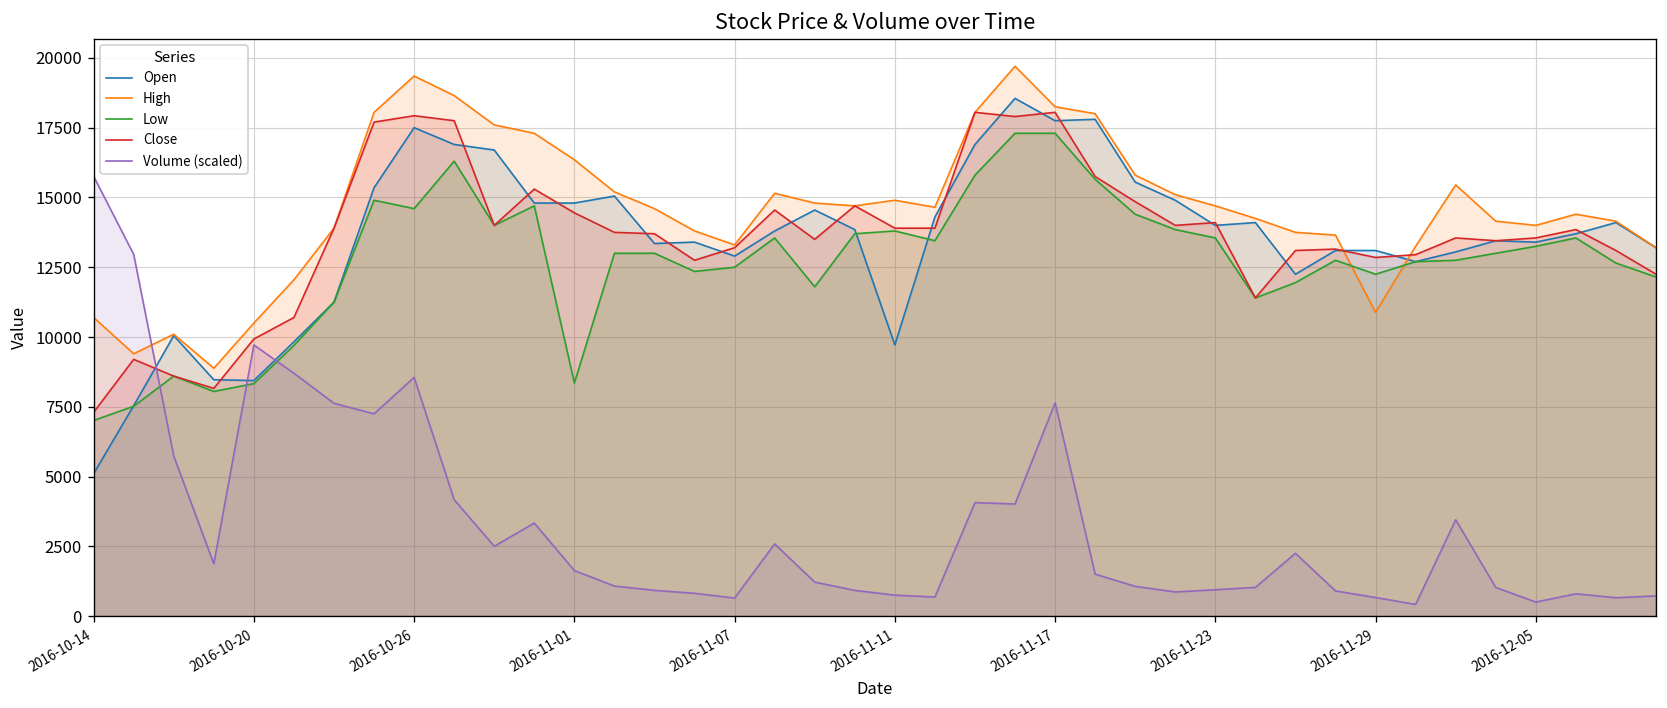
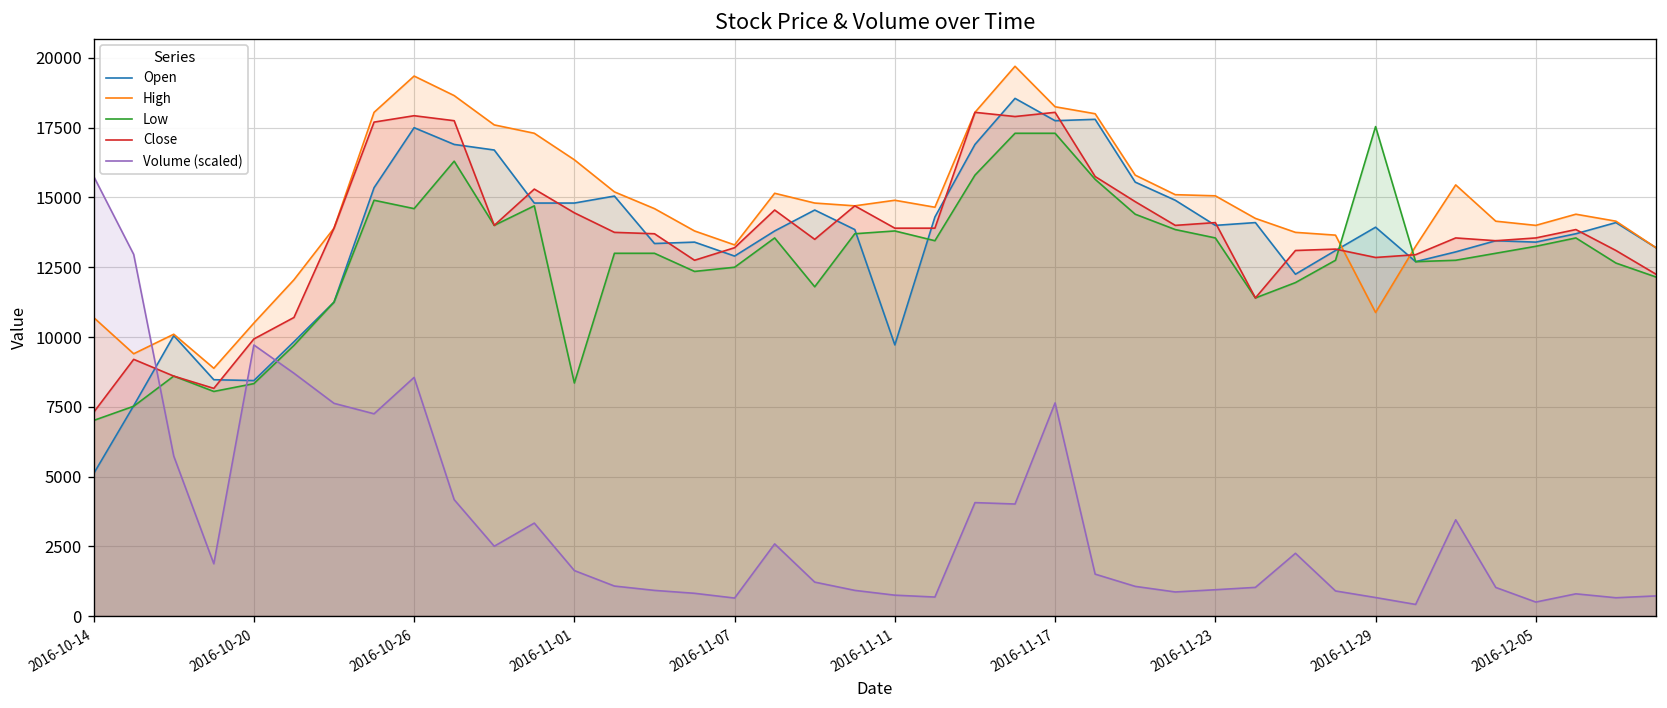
  {
    "Open": {
      "2016-10-14": 5100,
      "2016-10-20": 8400,
      "2016-10-26": 17500,
      "2016-11-01": 14800,
      "2016-11-07": 12900,
      "2016-11-11": 9700,
      "2016-11-17": 17800,
-     "2016-11-29": 13100,
+     "2016-11-29": 13900,
      "2016-12-05": 13400
    },
    "High": {
      "2016-10-14": 10700,
      "2016-10-20": 10500,
      "2016-10-26": 19400,
      "2016-11-01": 16400,
      "2016-11-11": 14900,
      "2016-11-17": 18300,
-     "2016-11-23": 14700,
+     "2016-11-23": 15100,
      "2016-11-29": 10900,
      "2016-12-05": 14000
    },
    "Low": {
      "2016-10-14": 7000,
      "2016-10-20": 8300,
      "2016-10-26": 14600,
      "2016-11-01": 8400,
      "2016-11-07": 12500,
      "2016-11-17": 17300,
      "2016-11-23": 13600,
-     "2016-11-29": 12300,
+     "2016-11-29": 17500,
      "2016-12-05": 13300
    },
    "Close": {
      "2016-10-14": 7300,
      "2016-10-20": 9900,
      "2016-10-26": 17900,
      "2016-11-01": 14500,
      "2016-11-17": 18100,
      "2016-11-29": 12900,
      "2016-12-05": 13600
    },
    "Volume (scaled)": {
      "2016-10-14": 15800,
      "2016-10-20": 9700,
      "2016-10-26": 8600,
      "2016-11-01": 1600,
      "2016-11-07": 600,
      "2016-11-11": 800,
      "2016-11-17": 7600,
      "2016-11-23": 900,
      "2016-11-29": 700,
      "2016-12-05": 500
    }
  }
